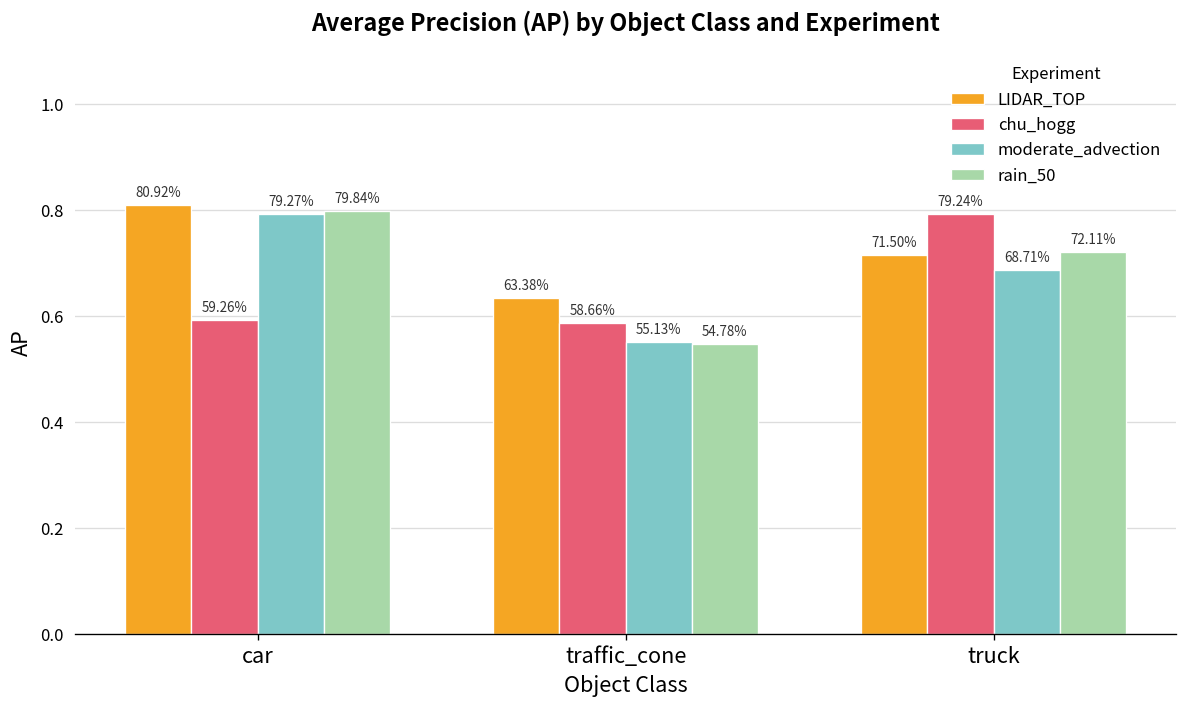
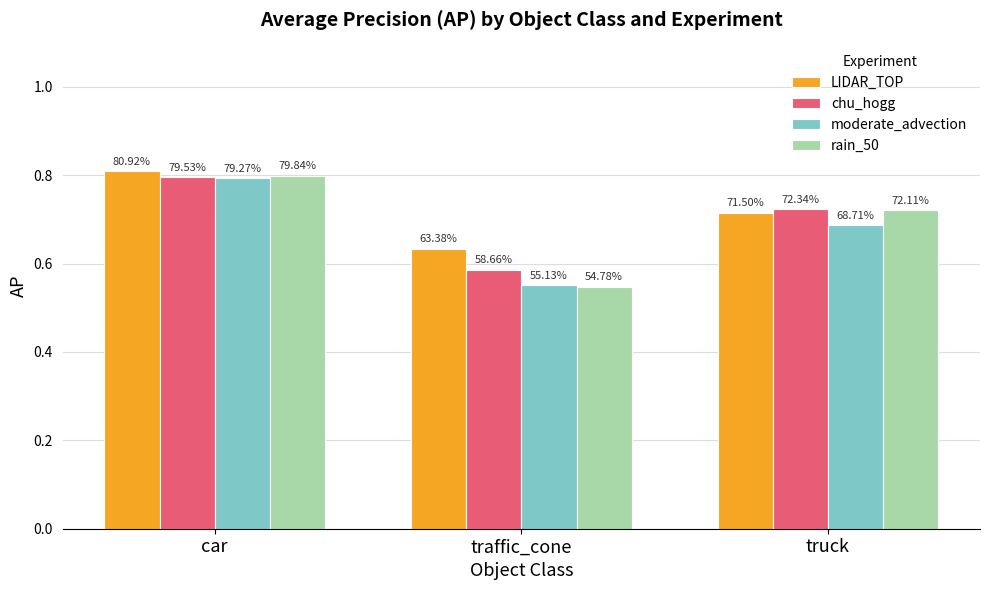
  {
    "LIDAR_TOP": {
      "car": "80.92%",
      "traffic_cone": "63.38%",
      "truck": "71.50%"
    },
    "chu_hogg": {
-     "car": "59.26%",
+     "car": "79.53%",
      "traffic_cone": "58.66%",
-     "truck": "79.24%"
+     "truck": "72.34%"
    }
  }
